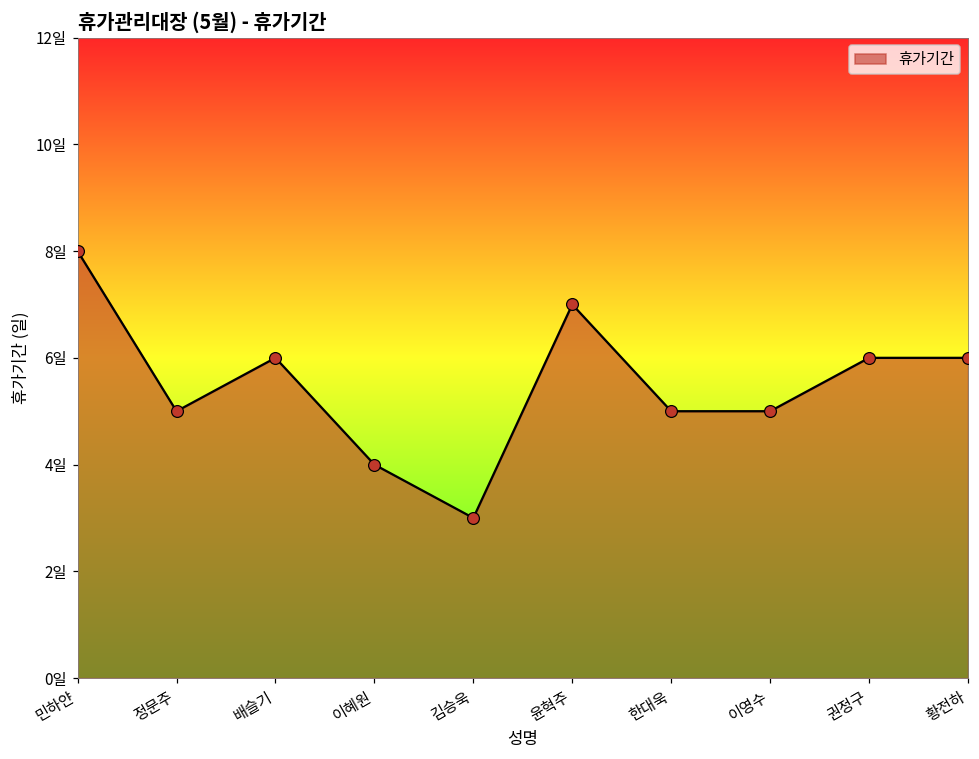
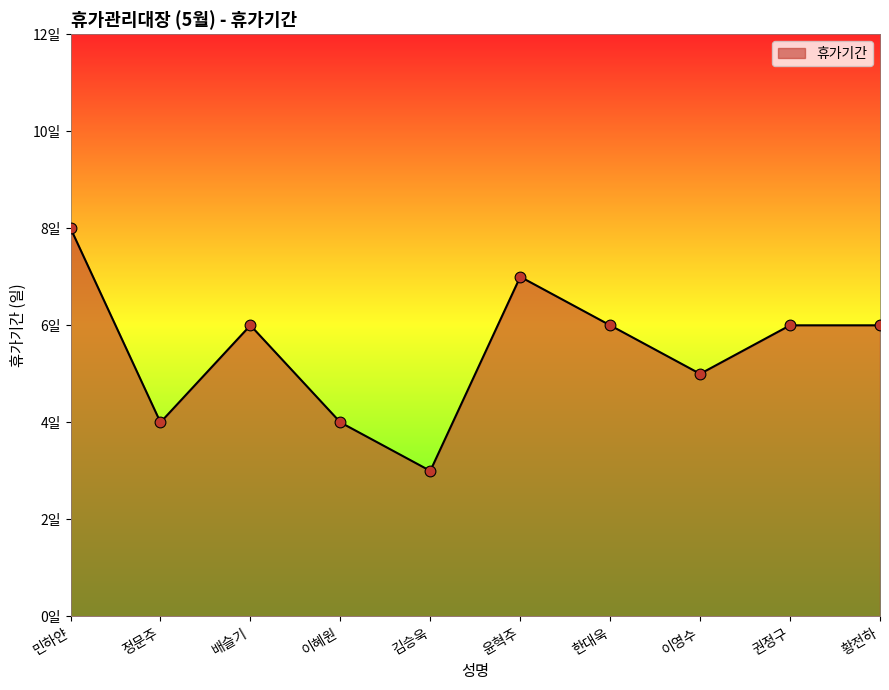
  {
    "민하얀": "8일",
-   "정문주": "5일",
+   "정문주": "4일",
    "배슬기": "6일",
    "이혜원": "4일",
    "김승욱": "3일",
    "윤혁주": "7일",
-   "한대욱": "5일",
+   "한대욱": "6일",
    "이영수": "5일",
    "권정구": "6일",
    "황전하": "6일"
  }
